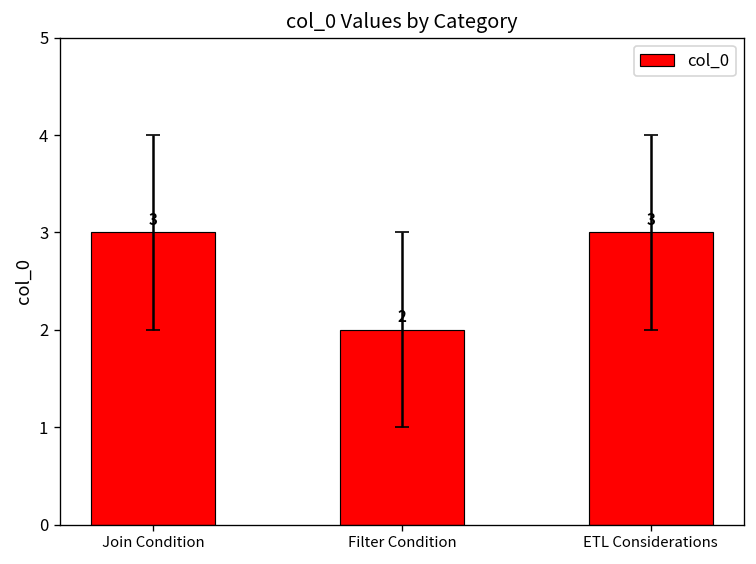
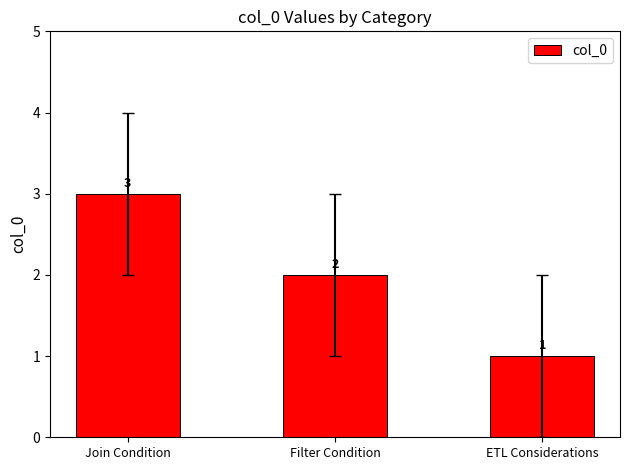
  {
    "col_0": {
      "Join Condition": 3,
      "Filter Condition": 2,
-     "ETL Considerations": 3
+     "ETL Considerations": 1
    }
  }
